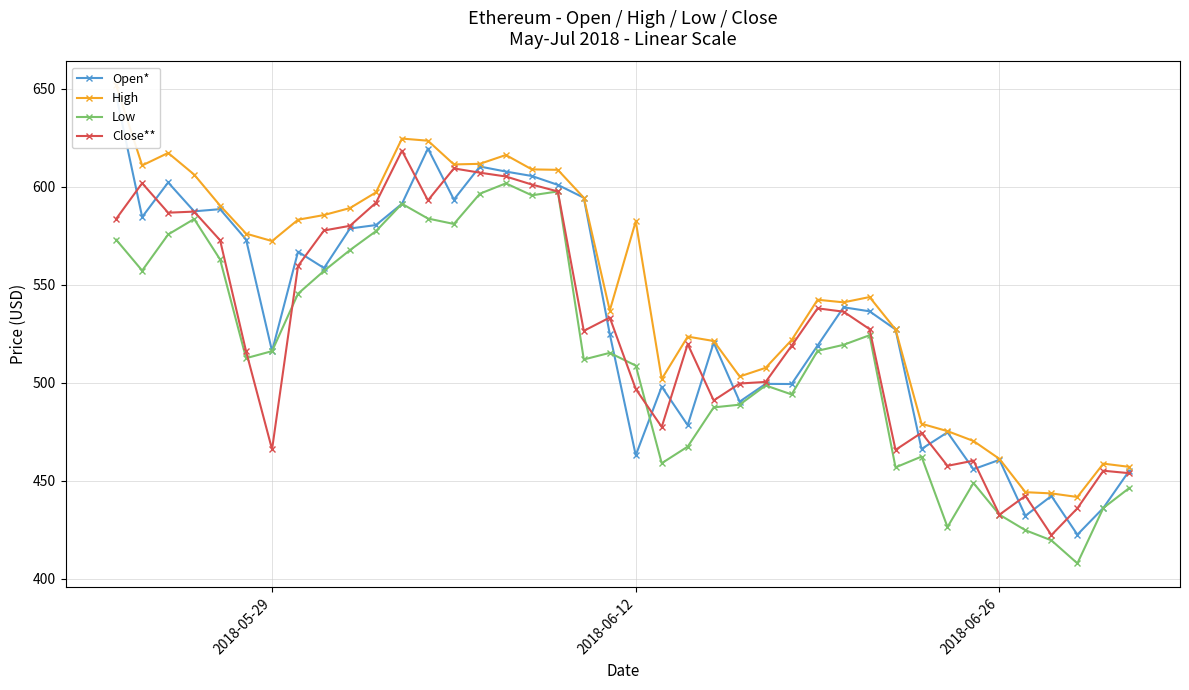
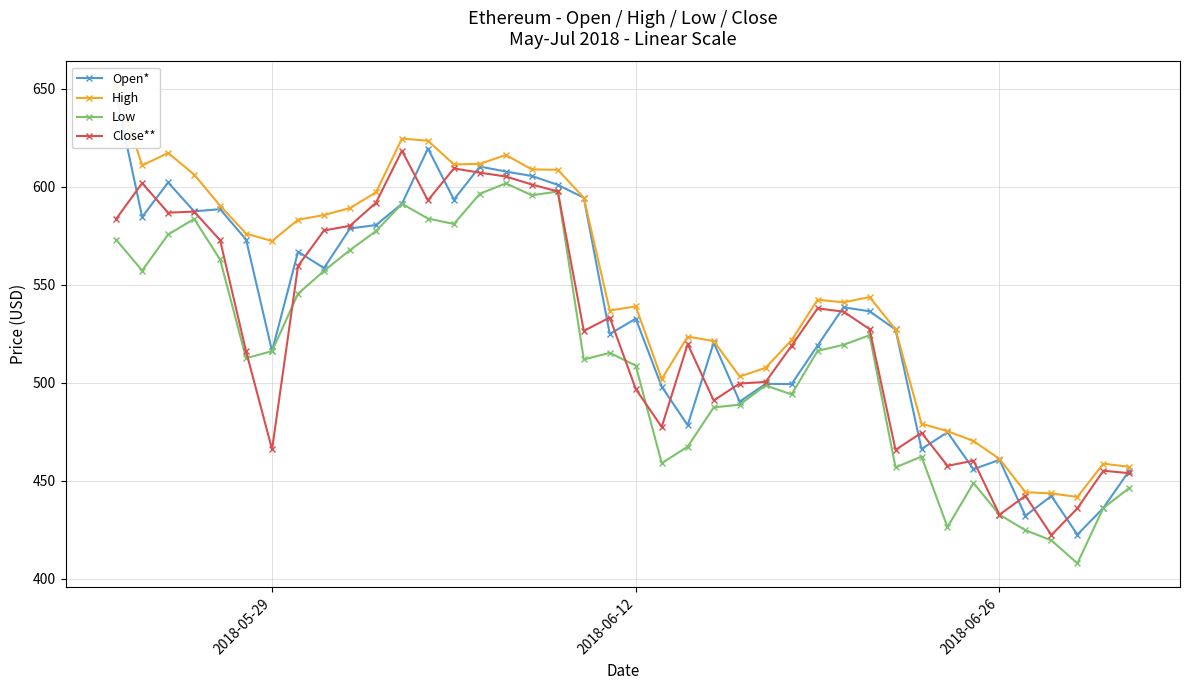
  {
    "Open*": {
-     "2018-06-12": 463
+     "2018-06-12": 533
    },
    "High": {
      "2018-05-29": 572,
-     "2018-06-12": 582
+     "2018-06-12": 539
    },
    "Low": {
      "2018-06-12": 509
    },
    "Close**": {
      "2018-05-29": 466,
      "2018-06-12": 497
    }
  }
